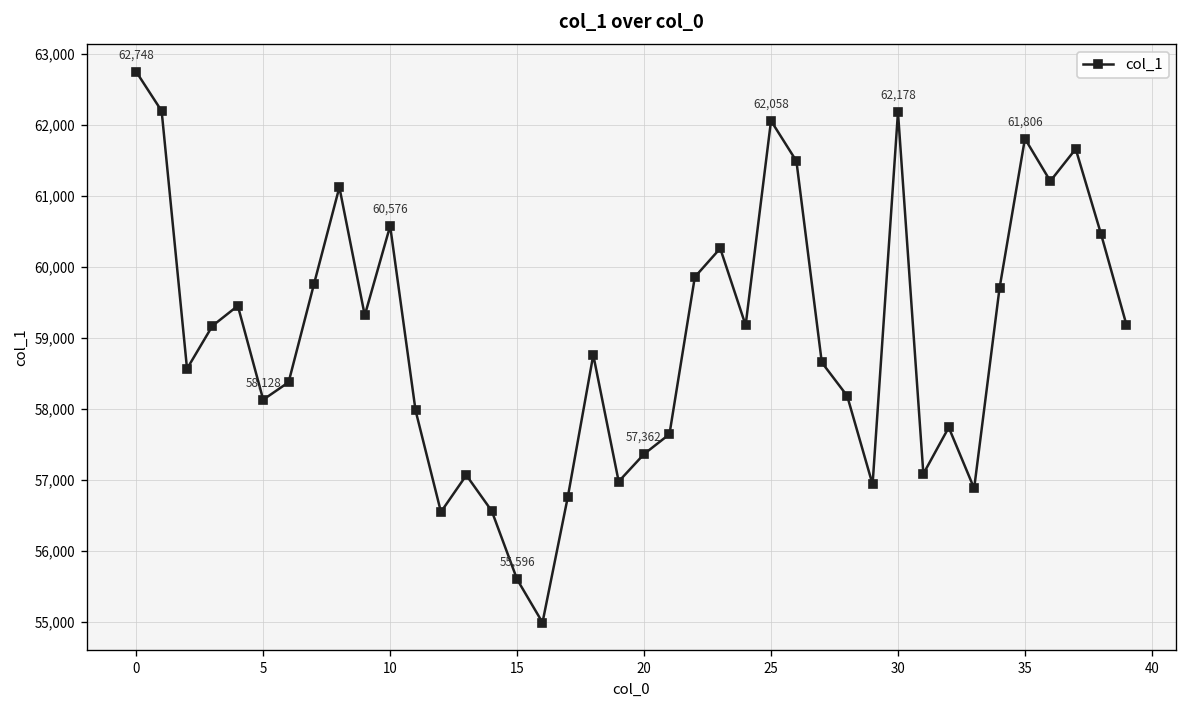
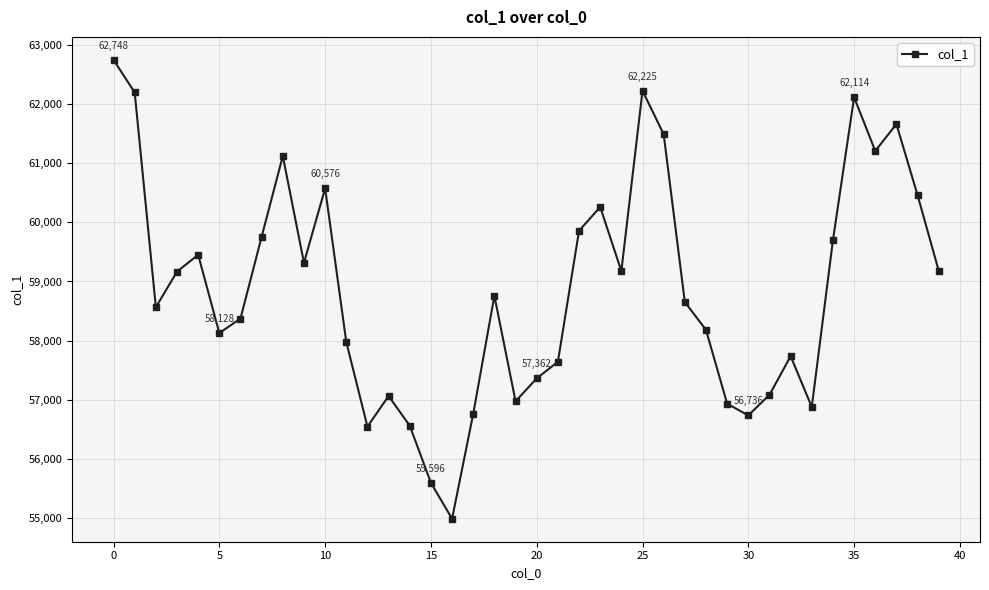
  {
    "0": "62,748",
    "5": "58,128",
    "10": "60,576",
    "15": "55,596",
    "20": "57,362",
-   "25": "62,058",
-   "30": "62,178",
-   "35": "61,806"
+   "25": "62,225",
+   "30": "56,736",
+   "35": "62,114"
  }
